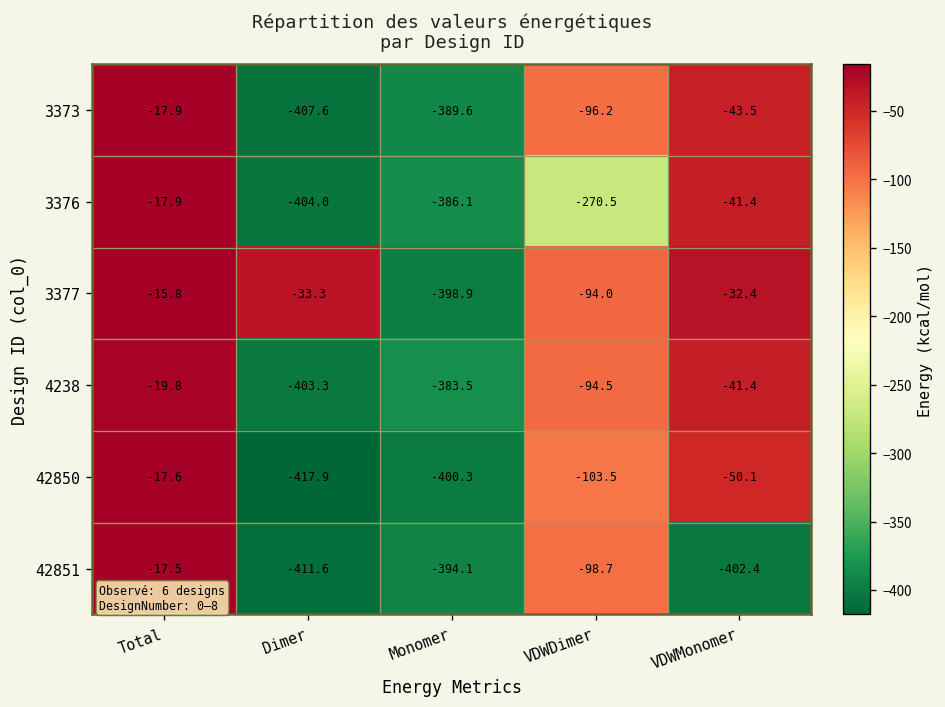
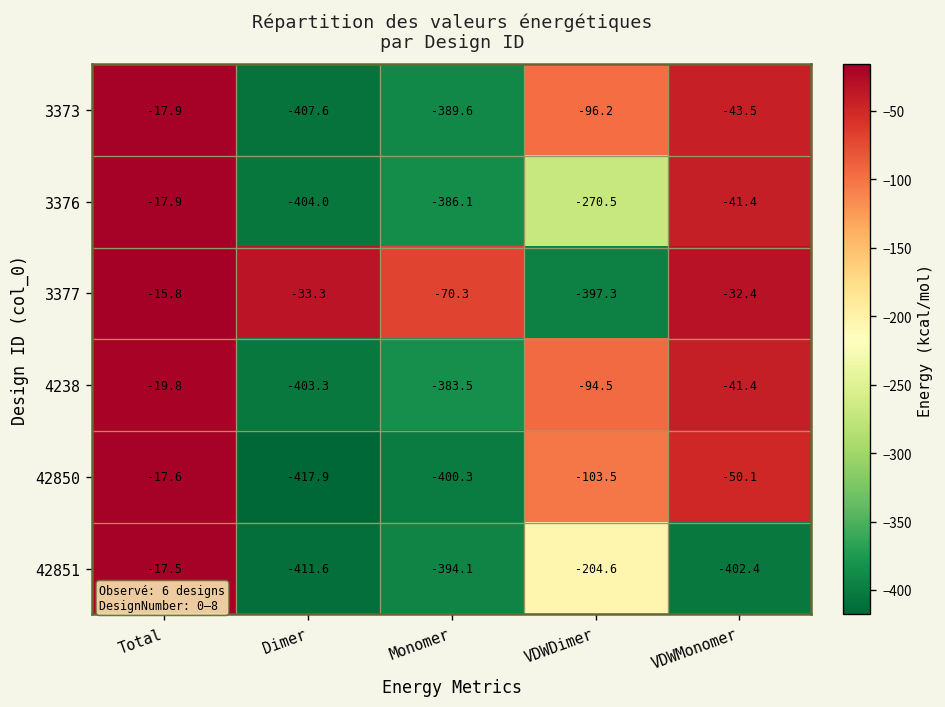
  {
    "3373": {
      "Total": -17.9,
      "Dimer": -407.6,
      "Monomer": -389.6,
      "VDWDimer": -96.2,
      "VDWMonomer": -43.5
    },
    "3376": {
      "Total": -17.9,
      "Dimer": -404.0,
      "Monomer": -386.1,
      "VDWDimer": -270.5,
      "VDWMonomer": -41.4
    },
    "3377": {
      "Total": -15.8,
      "Dimer": -33.3,
-     "Monomer": -398.9,
-     "VDWDimer": -94.0,
+     "Monomer": -70.3,
+     "VDWDimer": -397.3,
      "VDWMonomer": -32.4
    },
    "4238": {
      "Total": -19.8,
      "Dimer": -403.3,
      "Monomer": -383.5,
      "VDWDimer": -94.5,
      "VDWMonomer": -41.4
    },
    "42850": {
      "Total": -17.6,
      "Dimer": -417.9,
      "Monomer": -400.3,
      "VDWDimer": -103.5,
      "VDWMonomer": -50.1
    },
    "42851": {
      "Total": -17.5,
      "Dimer": -411.6,
      "Monomer": -394.1,
-     "VDWDimer": -98.7,
+     "VDWDimer": -204.6,
      "VDWMonomer": -402.4
    }
  }
